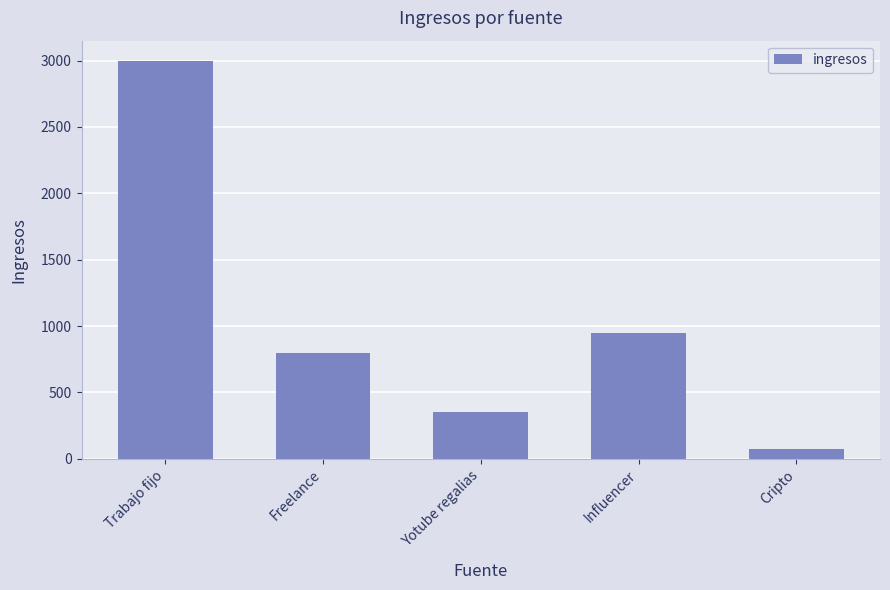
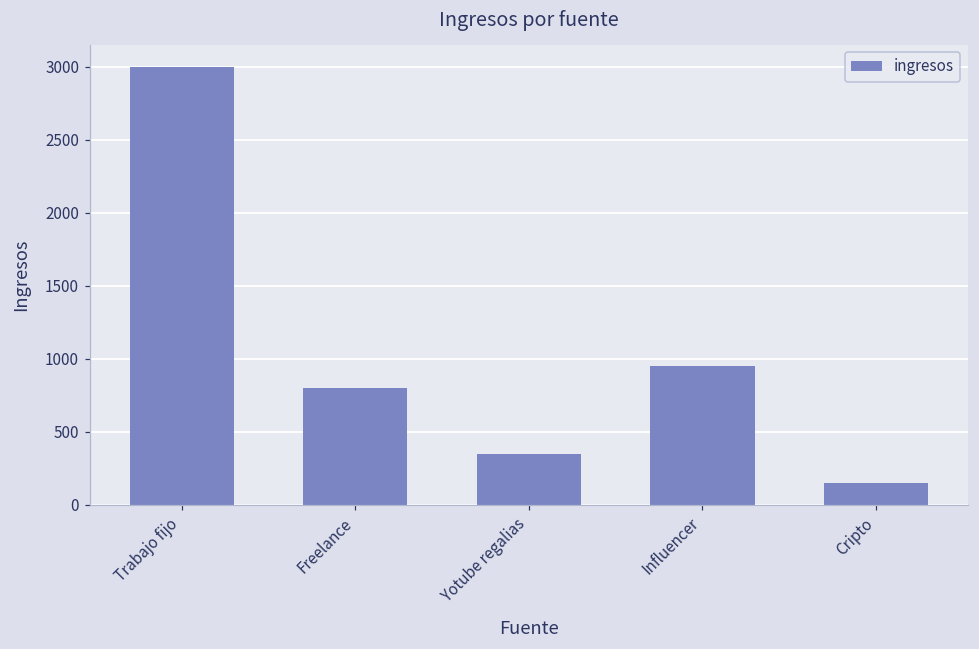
  {
    "Trabajo fijo": 3000,
    "Freelance": 800,
    "Yotube regalias": 350,
    "Influencer": 950,
-   "Cripto": 80
+   "Cripto": 150
  }
